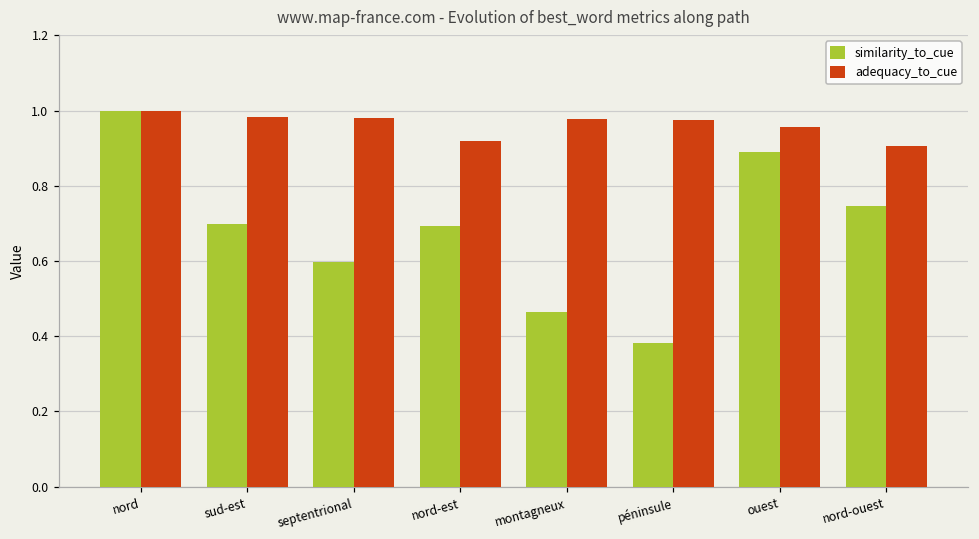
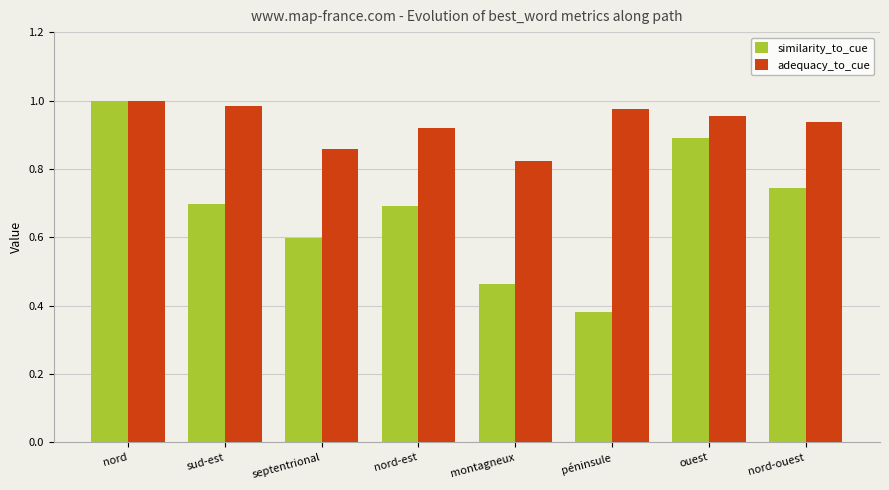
  {
    "similarity_to_cue": {
      "nord": 1.00,
      "sud-est": 0.70,
      "septentrional": 0.60,
      "nord-est": 0.69,
      "montagneux": 0.46,
      "péninsule": 0.38,
      "ouest": 0.89,
      "nord-ouest": 0.75
    },
    "adequacy_to_cue": {
      "nord": 1.00,
      "sud-est": 0.98,
-     "septentrional": 0.98,
+     "septentrional": 0.86,
      "nord-est": 0.92,
-     "montagneux": 0.98,
+     "montagneux": 0.82,
      "péninsule": 0.98,
      "ouest": 0.96,
-     "nord-ouest": 0.91
+     "nord-ouest": 0.94
    }
  }
